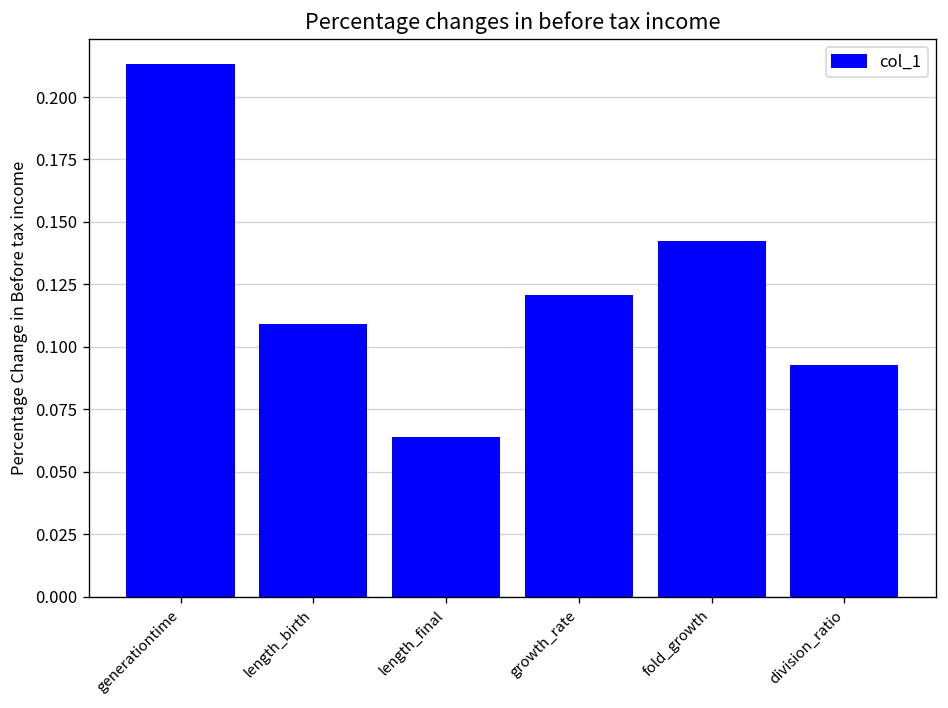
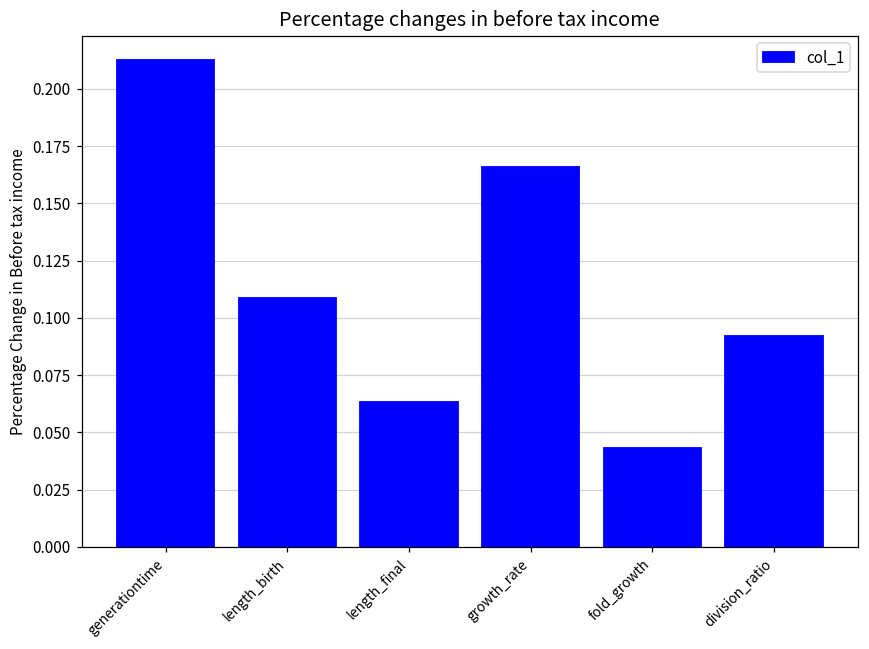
  {
    "generationtime": 0.213,
    "length_birth": 0.109,
    "length_final": 0.063,
-   "growth_rate": 0.120,
-   "fold_growth": 0.142,
+   "growth_rate": 0.166,
+   "fold_growth": 0.043,
    "division_ratio": 0.092
  }
